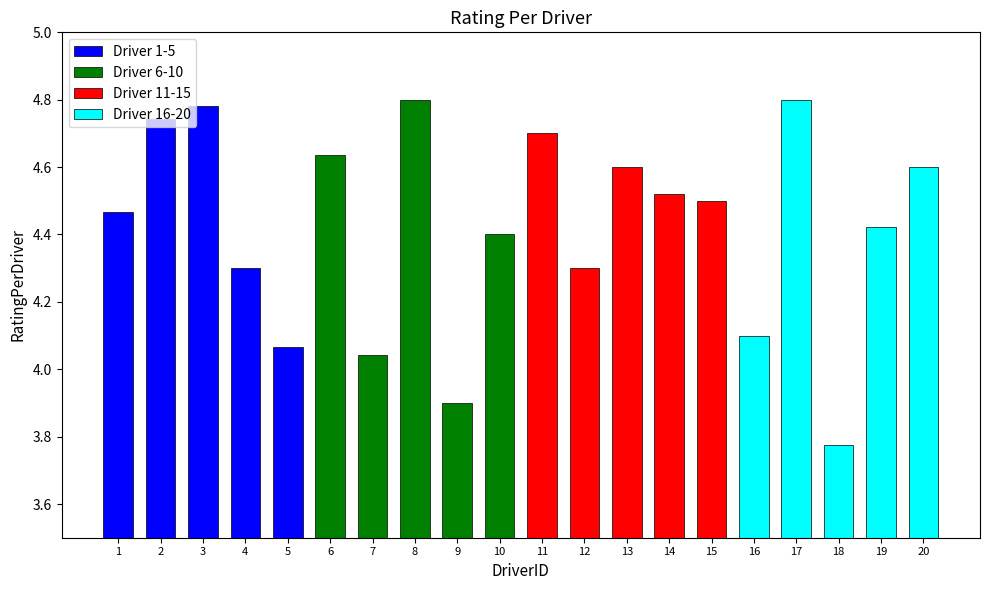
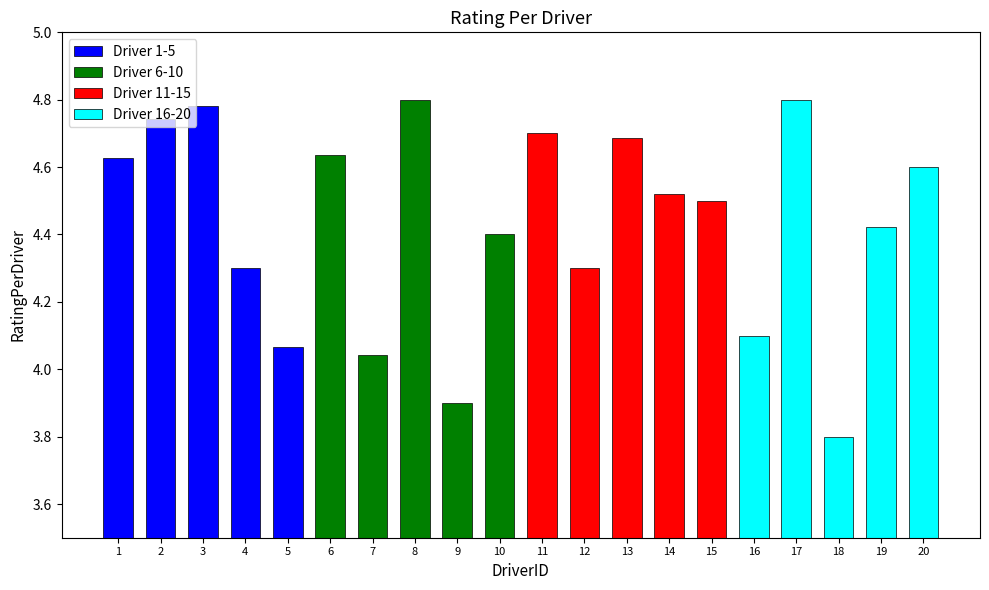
  {
    "Driver 1-5": {
-     "1": 4.47,
+     "1": 4.63,
      "3": 4.78,
      "4": 4.30,
      "5": 4.07
    },
    "Driver 6-10": {
      "6": 4.64,
      "7": 4.04,
      "8": 4.80,
      "9": 3.90,
      "10": 4.40
    },
    "Driver 11-15": {
      "11": 4.70,
      "12": 4.30,
-     "13": 4.60,
+     "13": 4.69,
      "14": 4.52,
      "15": 4.50
    },
    "Driver 16-20": {
      "16": 4.10,
      "17": 4.80,
-     "18": 3.78,
+     "18": 3.80,
      "19": 4.42,
      "20": 4.60
    }
  }
